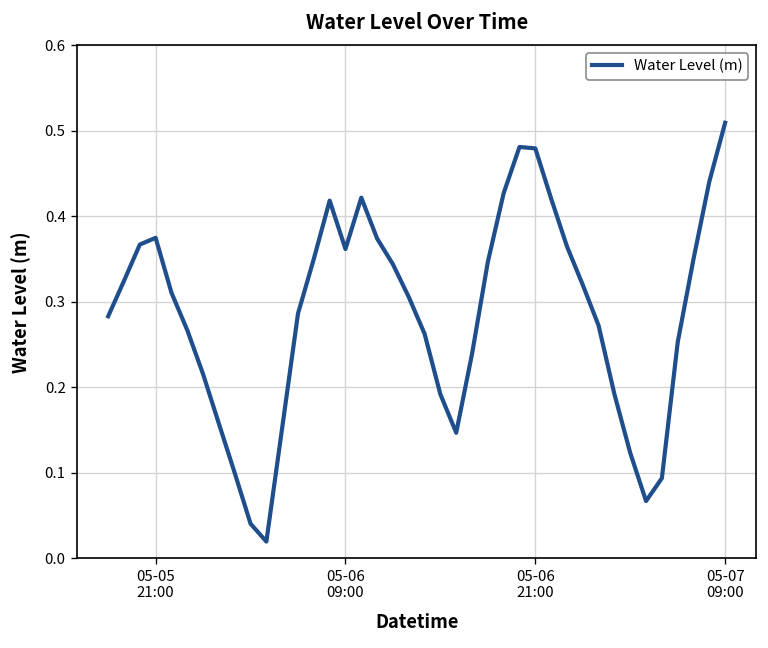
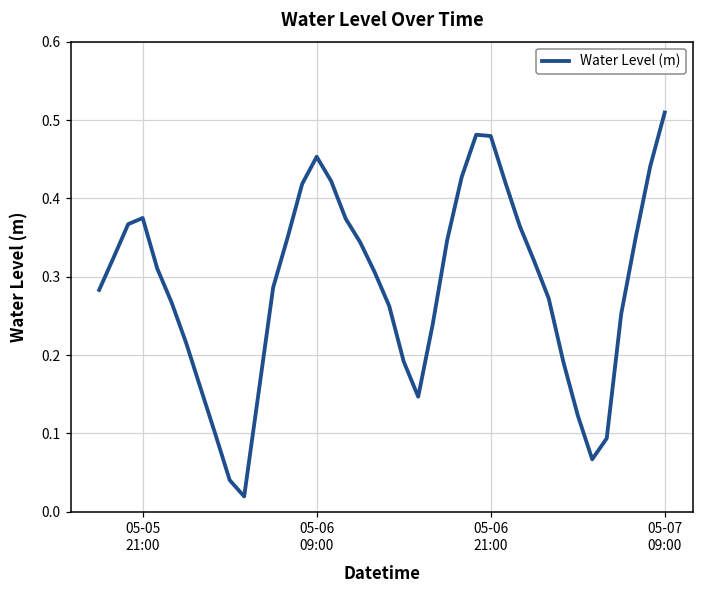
  {
    "05-05 21:00": 0.37,
-   "05-06 09:00": 0.36,
+   "05-06 09:00": 0.45,
    "05-06 21:00": 0.48,
    "05-07 09:00": 0.51
  }
